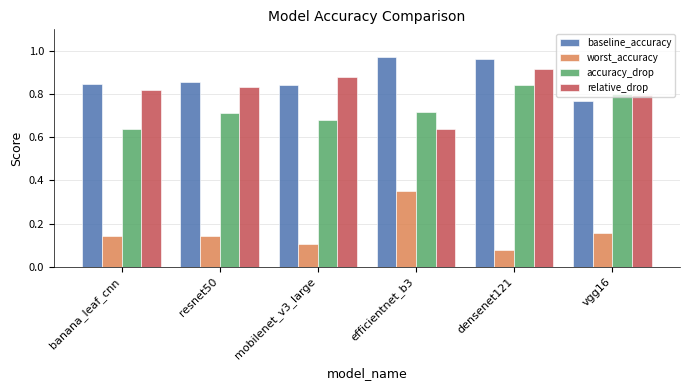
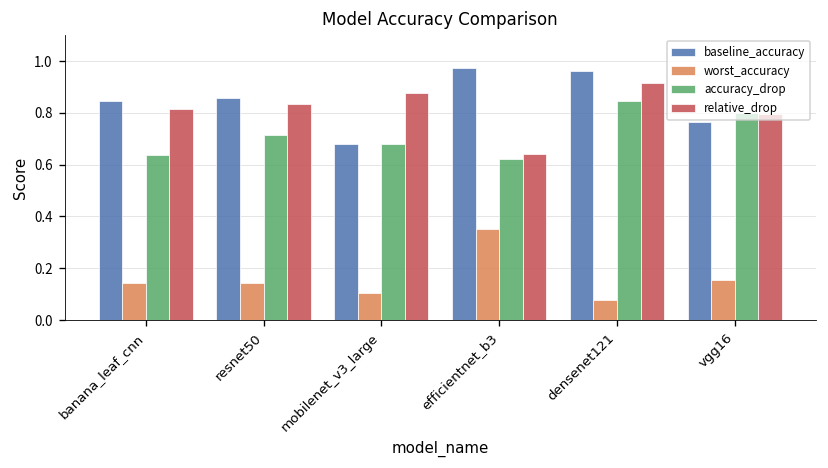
  {
    "baseline_accuracy": {
      "banana_leaf_cnn": 0.85,
      "resnet50": 0.86,
-     "mobilenet_v3_large": 0.84,
+     "mobilenet_v3_large": 0.68,
      "efficientnet_b3": 0.97,
      "densenet121": 0.96,
      "vgg16": 0.77
    },
    "accuracy_drop": {
      "banana_leaf_cnn": 0.64,
      "resnet50": 0.71,
      "mobilenet_v3_large": 0.68,
-     "efficientnet_b3": 0.72,
+     "efficientnet_b3": 0.62,
      "densenet121": 0.84
    }
  }
